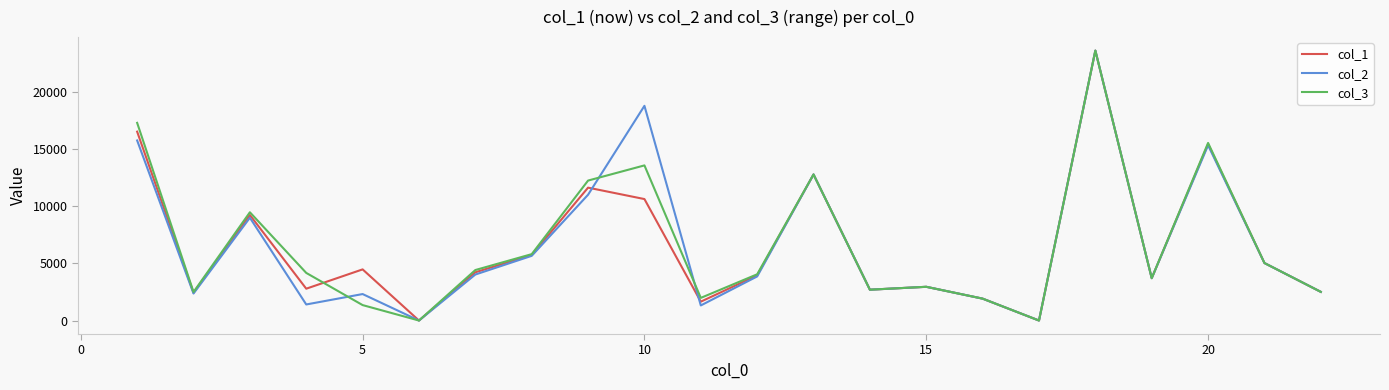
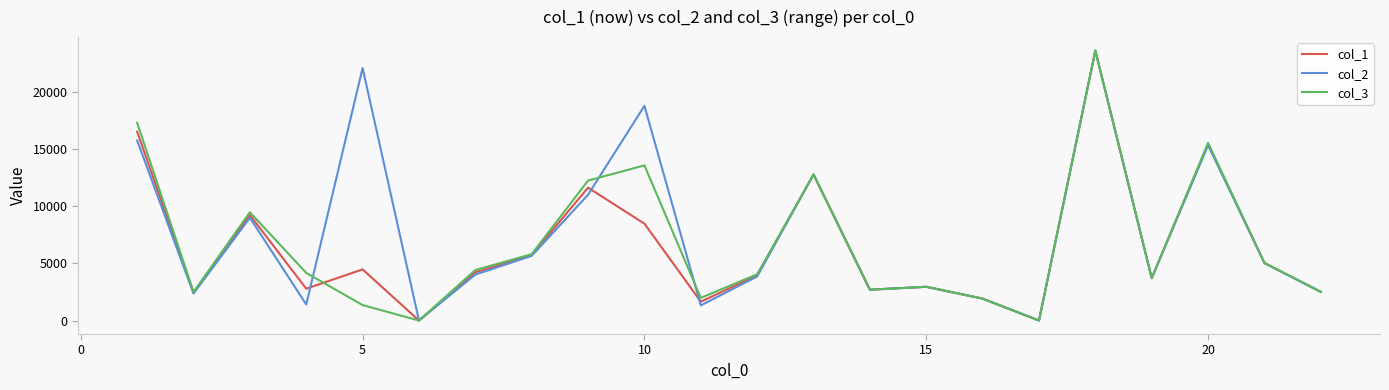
  {
    "col_1": {
      "5": 4500,
-     "10": 10600
+     "10": 8500
    },
    "col_2": {
-     "5": 2300,
+     "5": 22100,
      "10": 18800
    },
    "col_3": {
      "5": 1400,
      "10": 13600
    }
  }
